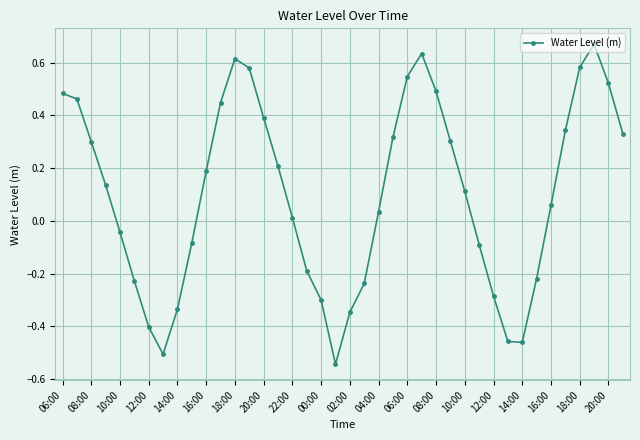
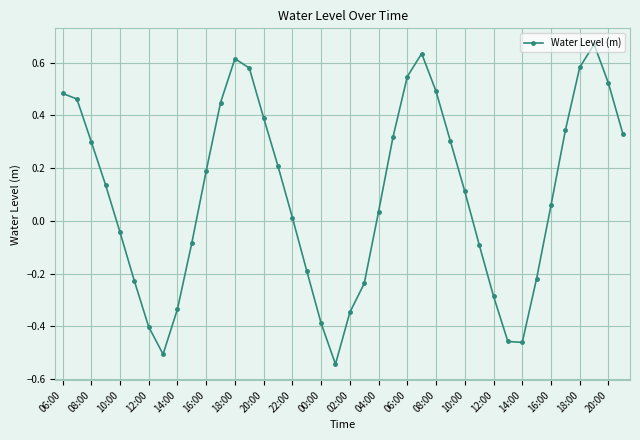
  {
    "22:00": 0.01,
-   "00:00": -0.30,
+   "00:00": -0.39,
    "02:00": -0.35,
    "04:00": 0.04
  }
